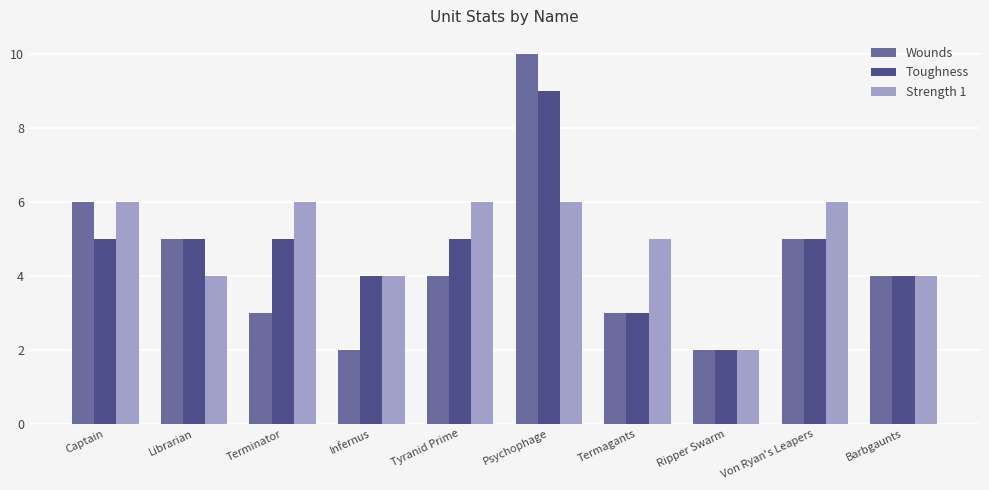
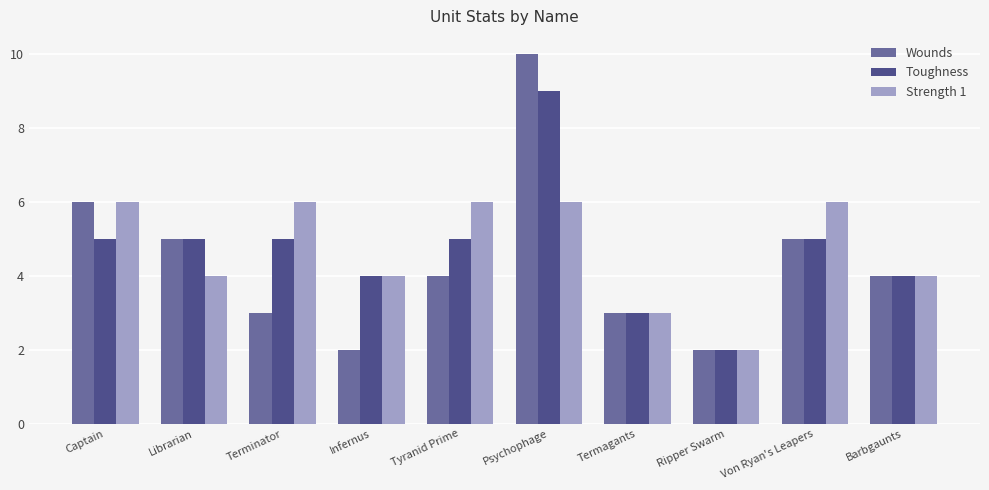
  {
    "Strength 1": {
      "Captain": 6,
      "Librarian": 4,
      "Terminator": 6,
      "Infernus": 4,
      "Tyranid Prime": 6,
      "Psychophage": 6,
-     "Termagants": 5,
+     "Termagants": 3,
      "Ripper Swarm": 2,
      "Von Ryan's Leapers": 6,
      "Barbgaunts": 4
    }
  }
